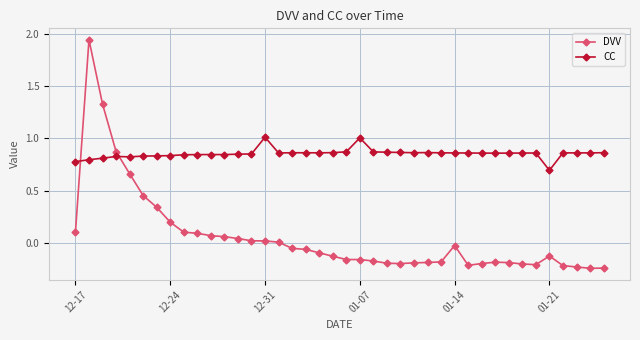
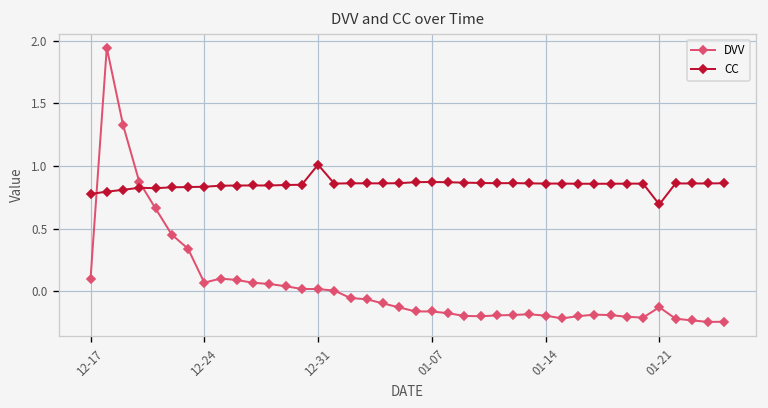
  {
    "DVV": {
      "12-17": 0.10,
-     "12-24": 0.20,
+     "12-24": 0.07,
      "12-31": 0.02,
      "01-07": -0.16,
-     "01-14": -0.03,
+     "01-14": -0.19,
      "01-21": -0.13
    },
    "CC": {
      "12-17": 0.78,
      "12-24": 0.83,
      "12-31": 1.01,
-     "01-07": 1.00,
+     "01-07": 0.87,
      "01-14": 0.86,
      "01-21": 0.69
    }
  }
